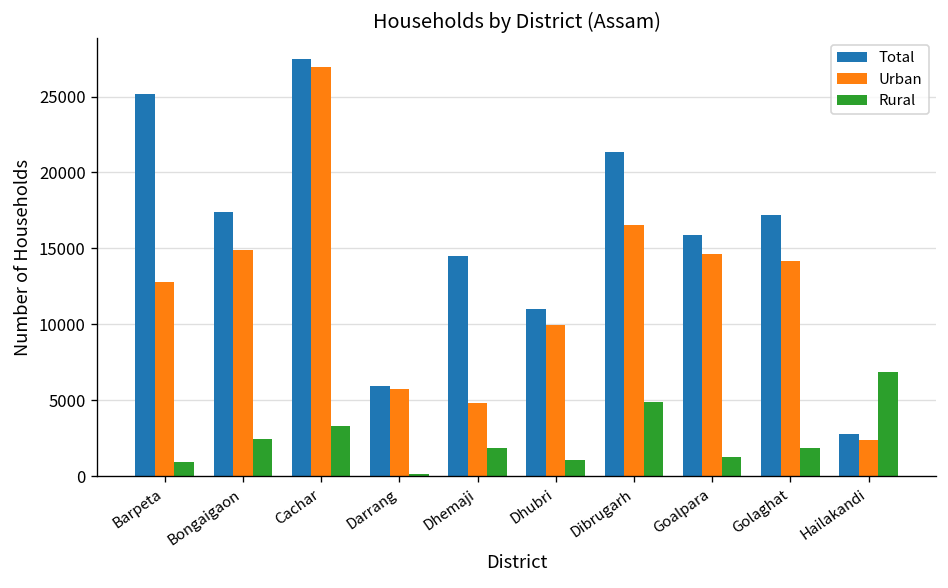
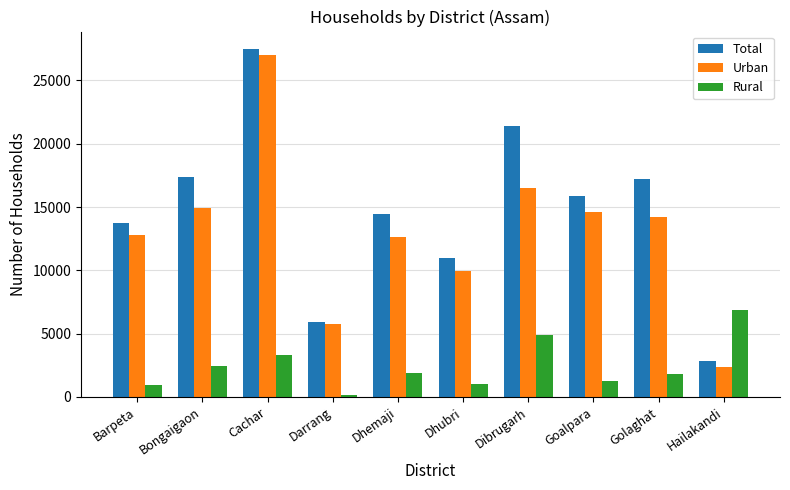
  {
    "Total": {
-     "Barpeta": 25200,
+     "Barpeta": 13700,
      "Bongaigaon": 17400,
      "Cachar": 27500,
      "Darrang": 6000,
      "Dhemaji": 14500,
      "Dhubri": 11000,
      "Dibrugarh": 21400,
      "Goalpara": 15900,
      "Golaghat": 17200,
      "Hailakandi": 2800
    },
    "Urban": {
      "Barpeta": 12800,
      "Bongaigaon": 14900,
      "Cachar": 27000,
      "Darrang": 5800,
-     "Dhemaji": 4900,
+     "Dhemaji": 12600,
      "Dhubri": 10000,
      "Dibrugarh": 16500,
      "Goalpara": 14600,
      "Golaghat": 14200,
      "Hailakandi": 2400
    },
    "Rural": {
      "Barpeta": 900,
      "Bongaigaon": 2500,
      "Cachar": 3300,
      "Dhemaji": 1900,
      "Dhubri": 1000,
      "Dibrugarh": 4900,
      "Goalpara": 1300,
      "Golaghat": 1800,
      "Hailakandi": 6800
    }
  }
